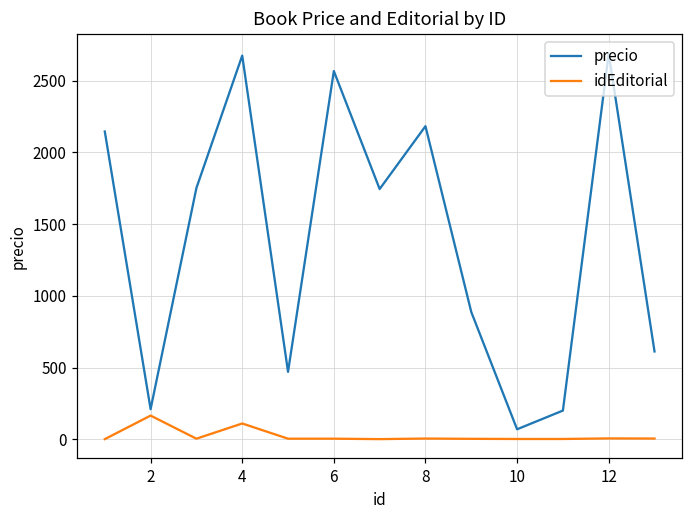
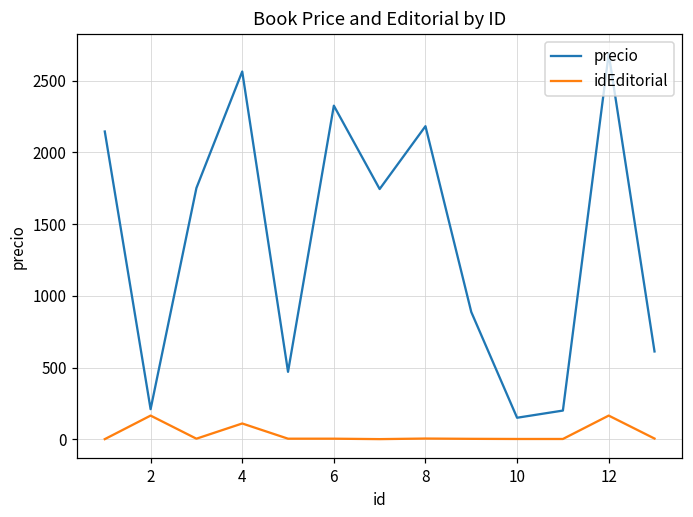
  {
    "precio": {
      "2": 210,
-     "4": 2670,
-     "6": 2570,
+     "4": 2560,
+     "6": 2330,
      "8": 2180,
-     "10": 70
+     "10": 150
    },
    "idEditorial": {
      "2": 170,
      "4": 110,
      "6": 0,
      "8": 10,
      "10": 0,
-     "12": 10
+     "12": 170
    }
  }
